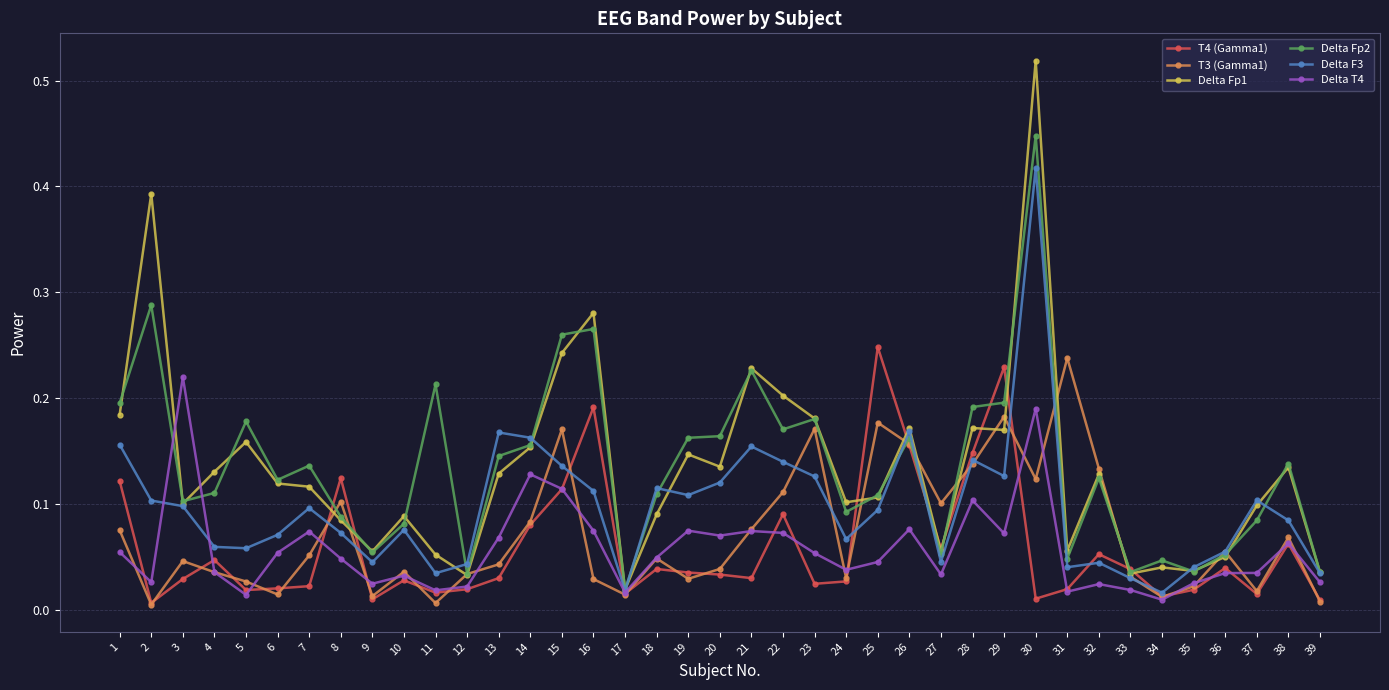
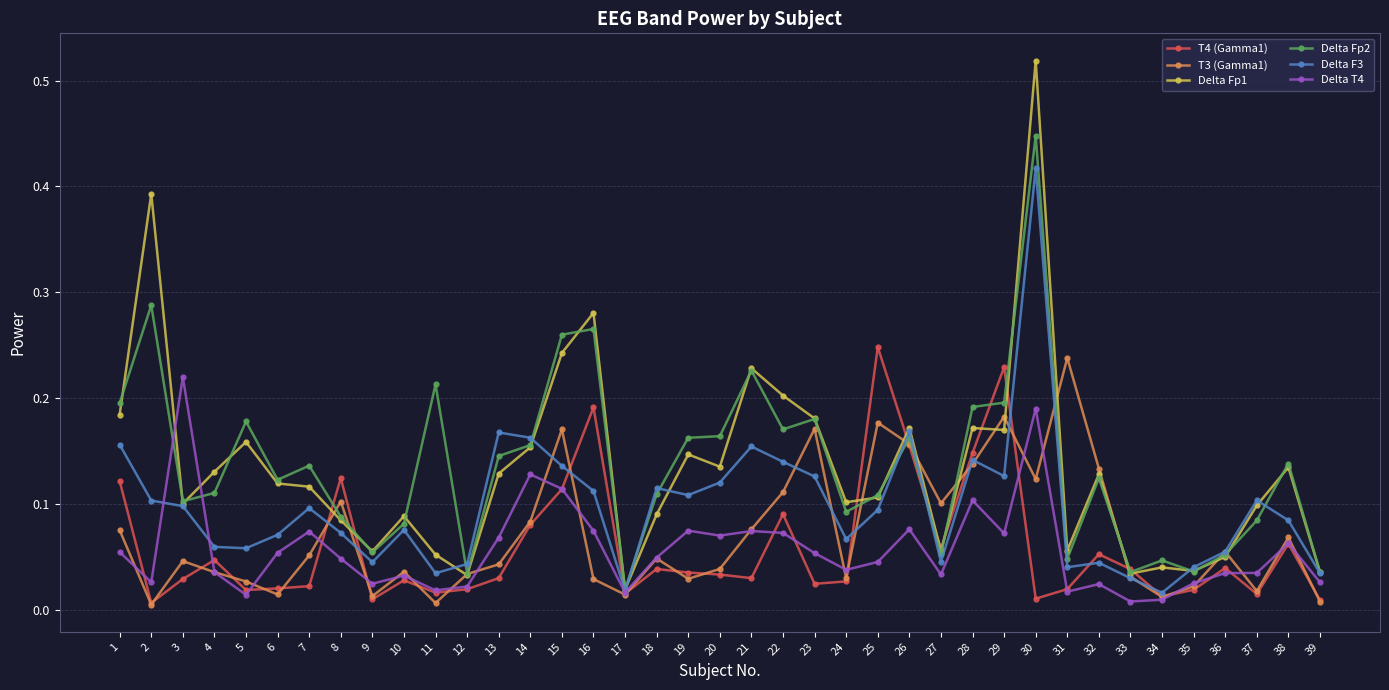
  {
    "Delta Fp2": {
      "1": 0.195,
      "2": 0.288,
      "4": 0.110,
      "5": 0.178,
      "6": 0.123,
      "7": 0.136,
      "8": 0.088,
      "10": 0.081,
      "11": 0.213,
      "13": 0.145,
      "15": 0.260,
      "16": 0.265,
      "18": 0.109,
      "19": 0.162,
      "20": 0.164,
      "22": 0.170,
      "24": 0.092,
      "26": 0.162,
      "27": 0.052,
      "28": 0.191,
      "29": 0.196,
      "30": 0.448,
      "31": 0.048,
      "32": 0.124,
      "34": 0.046,
      "37": 0.084,
      "38": 0.138
    },
    "Delta F3": {
      "1": 0.156,
      "2": 0.103,
      "4": 0.059,
      "5": 0.058,
      "6": 0.071,
      "7": 0.096,
      "8": 0.072,
      "9": 0.045,
      "10": 0.075,
      "11": 0.034,
      "12": 0.043,
      "13": 0.167,
      "14": 0.162,
      "15": 0.136,
      "16": 0.112,
      "18": 0.115,
      "19": 0.108,
      "20": 0.120,
      "21": 0.154,
      "22": 0.140,
      "23": 0.126,
      "24": 0.067,
      "25": 0.094,
      "26": 0.169,
      "27": 0.045,
      "28": 0.142,
      "29": 0.126,
      "30": 0.417,
      "31": 0.040,
      "32": 0.044,
      "34": 0.016,
      "35": 0.040,
      "37": 0.103,
      "38": 0.084
    },
    "Delta T4": {
      "1": 0.054,
      "2": 0.026,
      "3": 0.220,
      "5": 0.014,
      "6": 0.054,
      "7": 0.074,
      "8": 0.048,
      "9": 0.024,
      "10": 0.032,
      "12": 0.022,
      "13": 0.068,
      "14": 0.128,
      "16": 0.075,
      "19": 0.075,
      "20": 0.070,
      "22": 0.072,
      "23": 0.053,
      "24": 0.038,
      "25": 0.045,
      "26": 0.076,
      "27": 0.033,
      "28": 0.103,
      "29": 0.072,
      "30": 0.190,
      "32": 0.024,
-     "33": 0.019,
+     "33": 0.008,
      "34": 0.009,
      "35": 0.025,
      "36": 0.035,
      "37": 0.035,
      "39": 0.026
    }
  }
